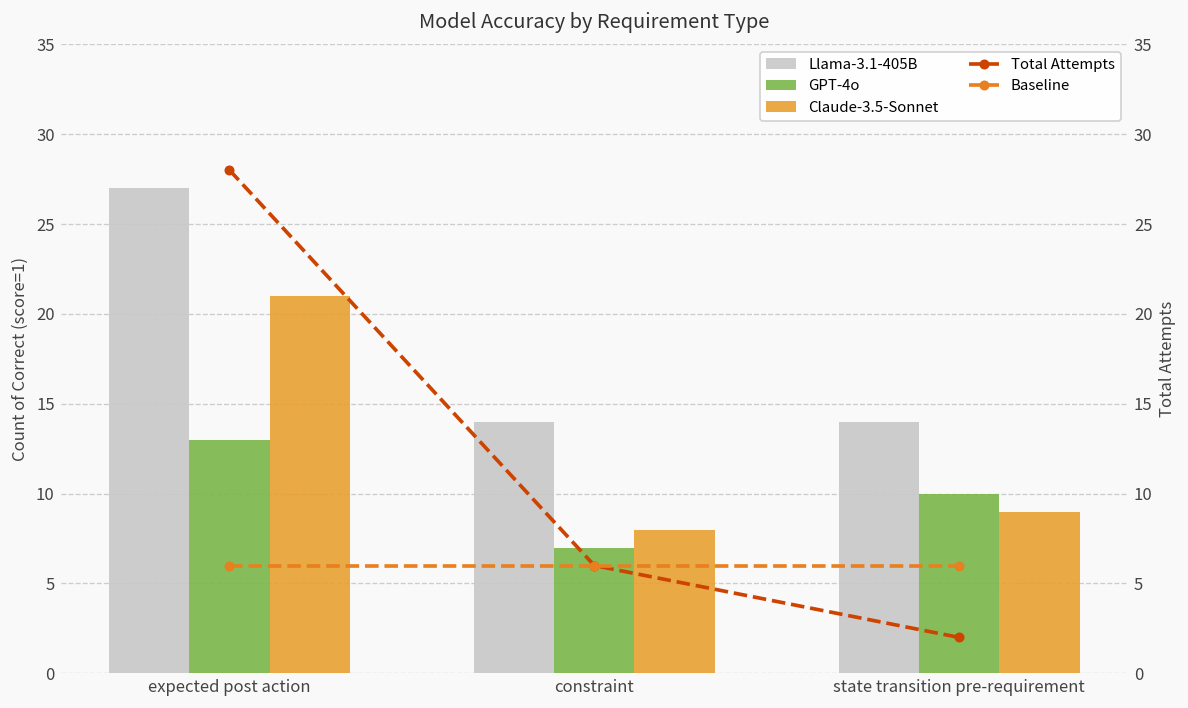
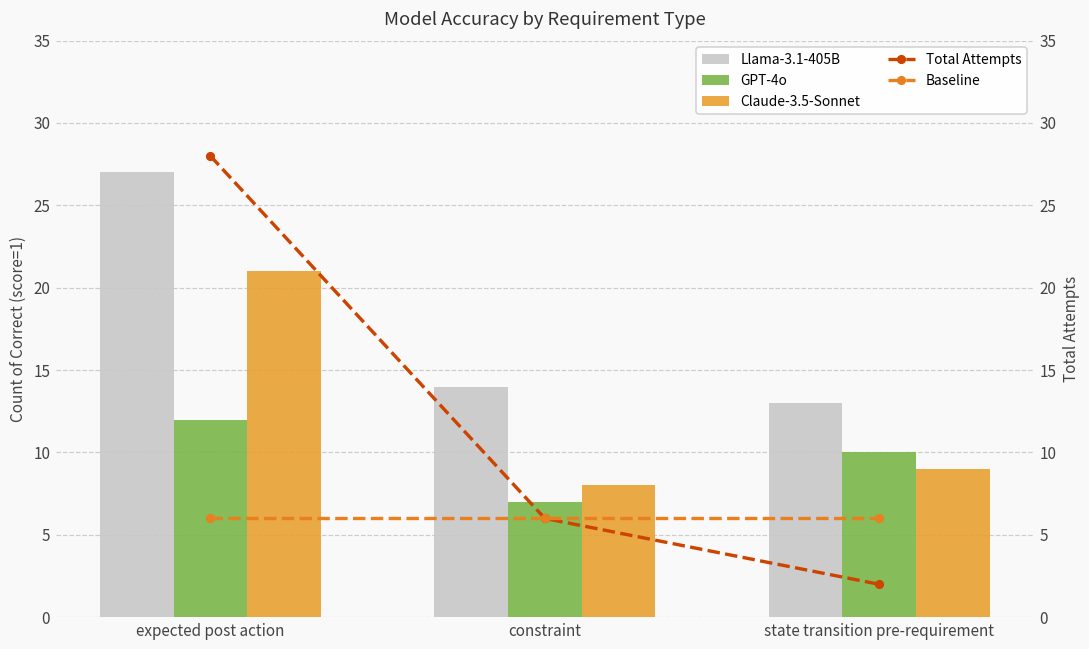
  {
    "Llama-3.1-405B": {
      "expected post action": 27,
      "constraint": 14,
-     "state transition pre-requirement": 14
+     "state transition pre-requirement": 13
    },
    "GPT-4o": {
-     "expected post action": 13,
+     "expected post action": 12,
      "constraint": 7,
      "state transition pre-requirement": 10
    }
  }
